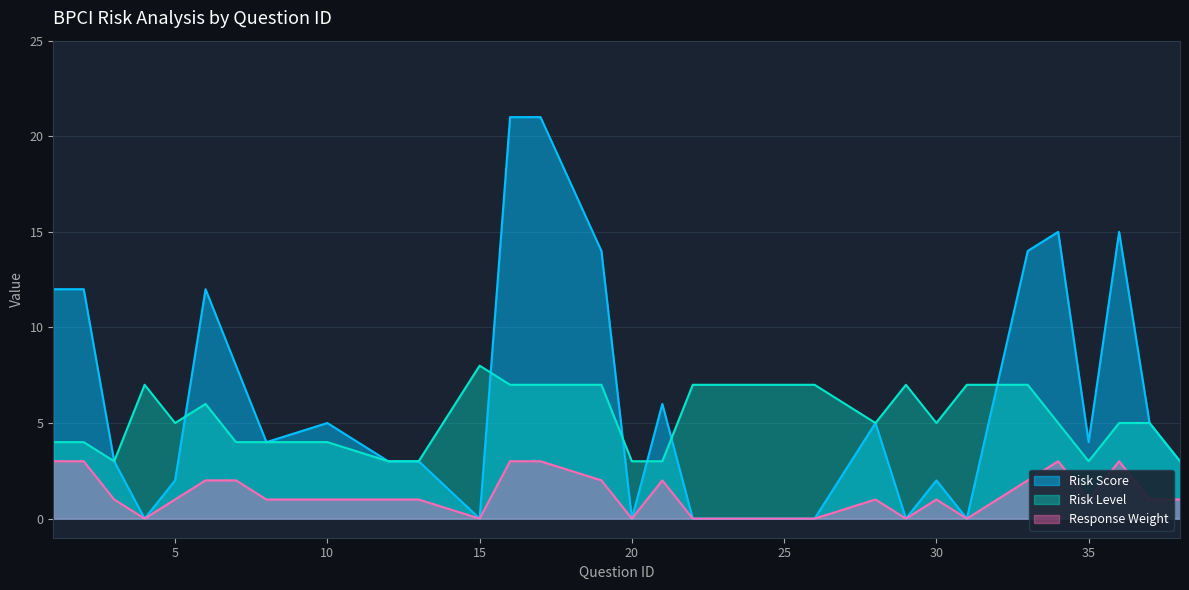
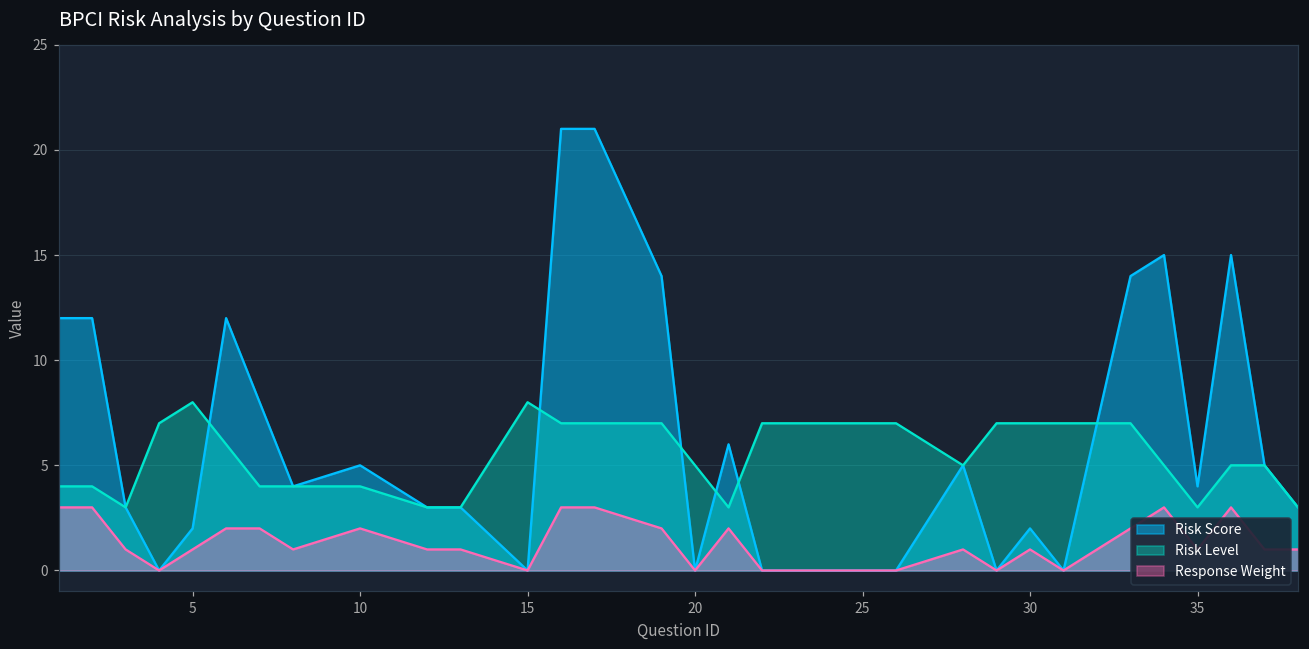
  {
    "Risk Score": {
      "5": 2,
      "10": 5,
      "30": 2,
      "35": 4
    },
    "Risk Level": {
-     "5": 5,
+     "5": 8,
      "10": 4,
      "15": 8,
-     "20": 3,
-     "30": 5,
+     "20": 5,
+     "30": 7,
      "35": 3
    },
    "Response Weight": {
      "5": 1,
-     "10": 1,
+     "10": 2,
      "30": 1
    }
  }
